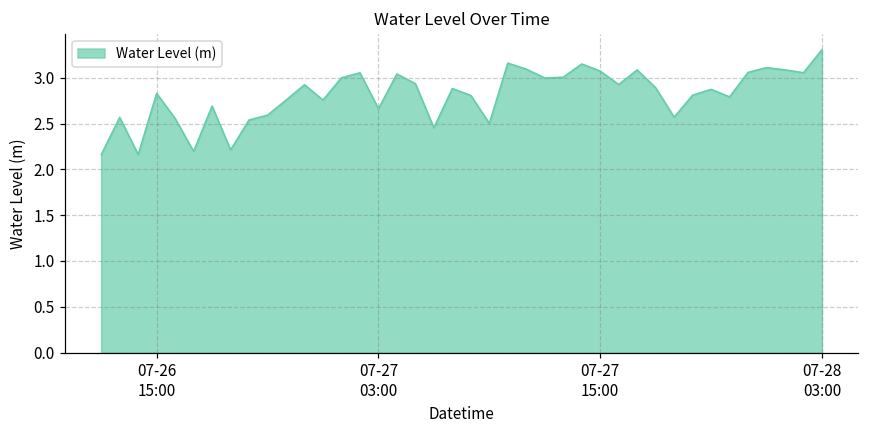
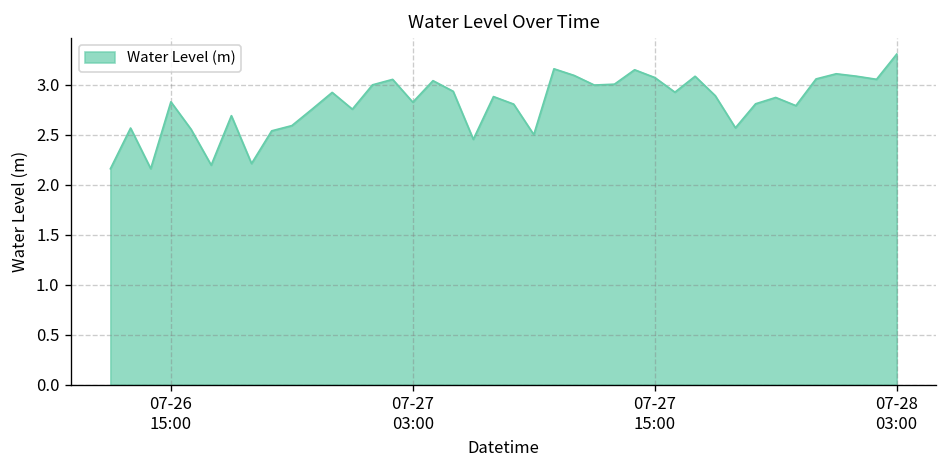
  {
    "07-26 15:00": 2.8,
-   "07-27 03:00": 2.7,
+   "07-27 03:00": 2.8,
    "07-27 15:00": 3.1,
    "07-28 03:00": 3.3
  }
